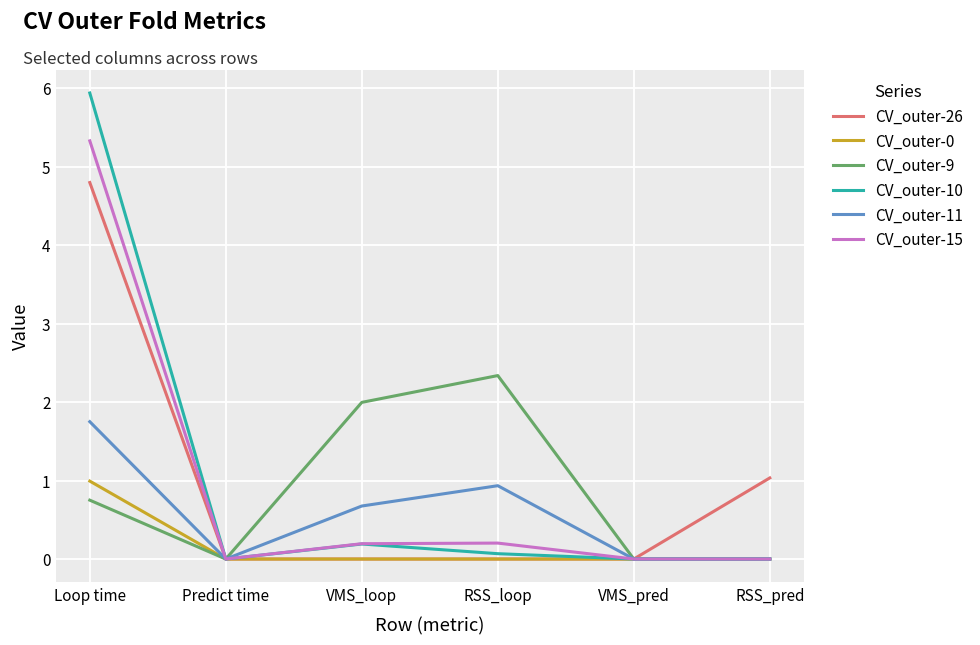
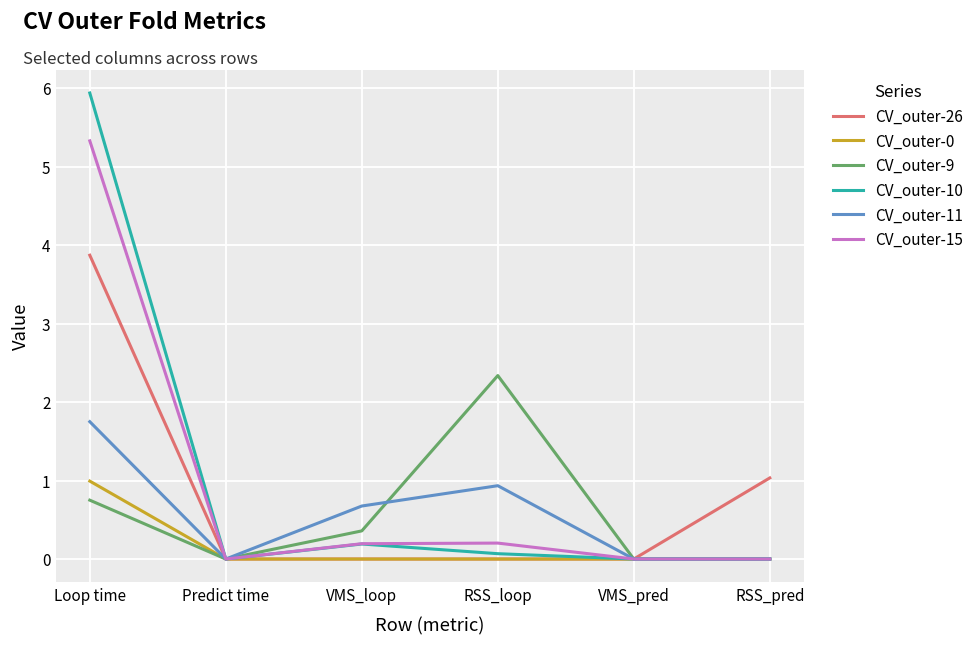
  {
    "CV_outer-26": {
-     "Loop time": 4.8,
+     "Loop time": 3.9,
      "RSS_pred": 1.0
    },
    "CV_outer-0": {
      "Loop time": 1.0
    },
    "CV_outer-9": {
      "Loop time": 0.8,
-     "VMS_loop": 2.0,
+     "VMS_loop": 0.4,
      "RSS_loop": 2.3
    },
    "CV_outer-10": {
      "Loop time": 5.9,
      "RSS_loop": 0.1
    },
    "CV_outer-11": {
      "Loop time": 1.8,
      "VMS_loop": 0.7,
      "RSS_loop": 0.9
    },
    "CV_outer-15": {
      "Loop time": 5.3,
      "RSS_loop": 0.2
    }
  }
